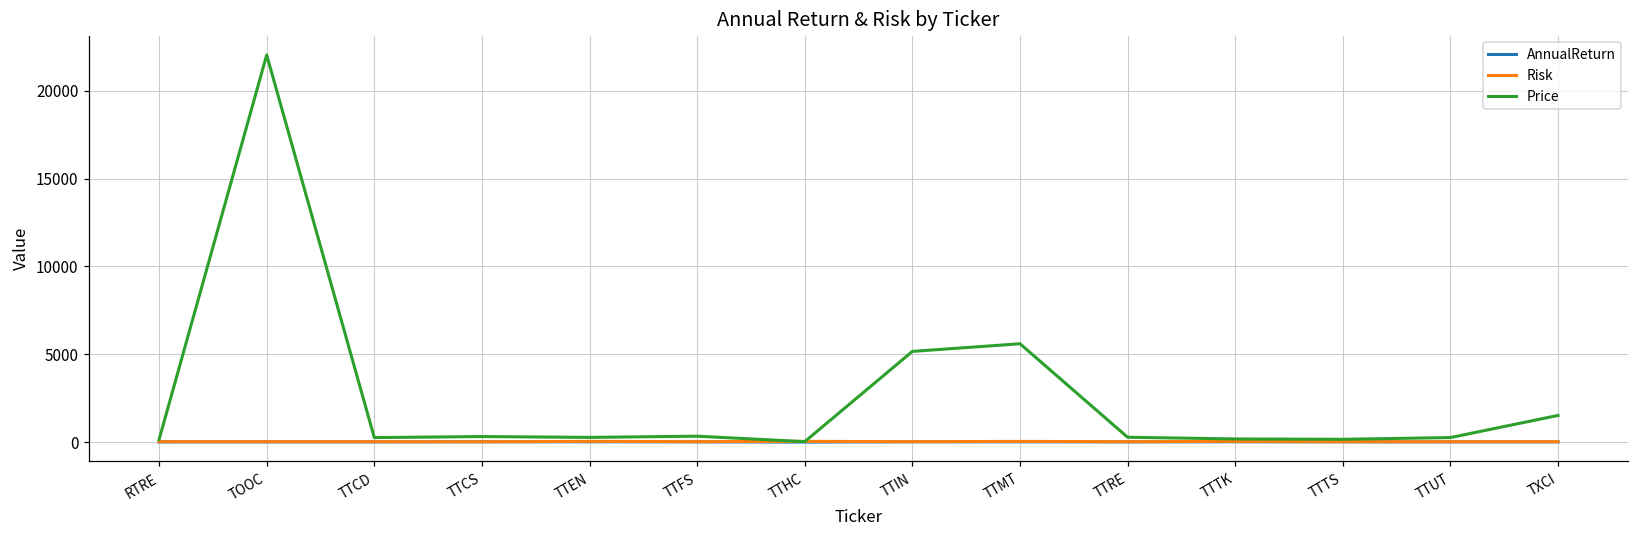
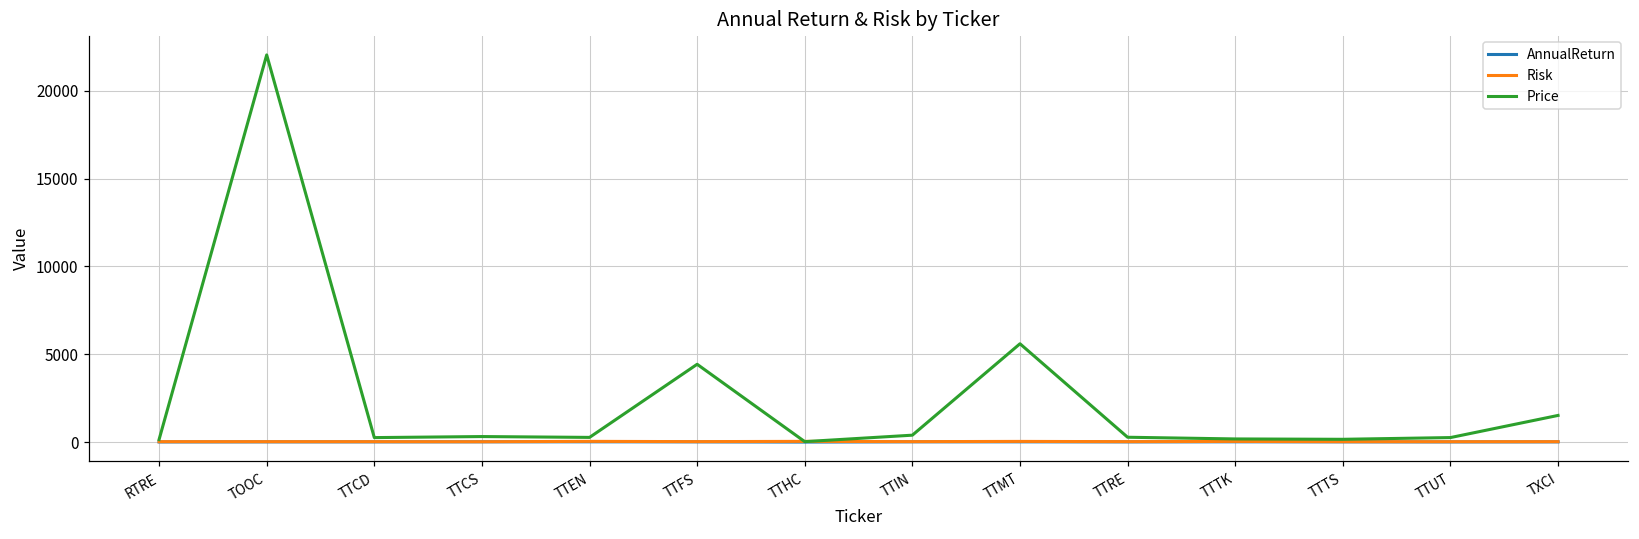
  {
    "Price": {
      "TOOC": 22000,
      "TTCD": 300,
      "TTCS": 300,
      "TTEN": 300,
-     "TTFS": 300,
-     "TTIN": 5200,
+     "TTFS": 4400,
+     "TTIN": 400,
      "TTMT": 5600,
      "TTRE": 300,
      "TTUT": 300,
      "TXCI": 1500
    }
  }
